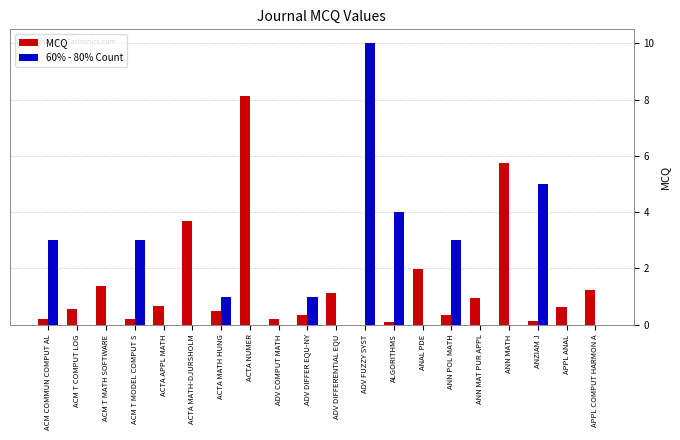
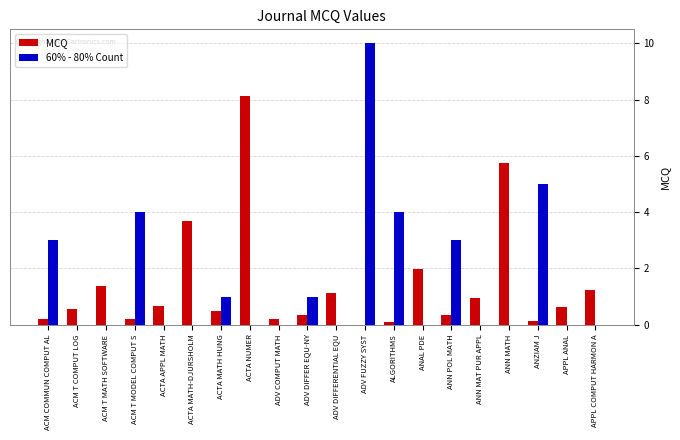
  {
    "MCQ": {
      "ACM COMMUN COMPUT AL": 0.2,
      "ACM T COMPUT LOG": 0.5,
      "ACM T MATH SOFTWARE": 1.4,
      "ACM T MODEL COMPUT S": 0.2,
      "ACTA APPL MATH": 0.7,
      "ACTA MATH-DJURSHOLM": 3.7,
      "ACTA MATH HUNG": 0.5,
      "ACTA NUMER": 8.1,
      "ADV COMPUT MATH": 0.2,
      "ADV DIFFER EQU-NY": 0.3,
      "ADV DIFFERENTIAL EQU": 1.1,
      "ADV FUZZY SYST": 0,
      "ALGORITHMS": 0.1,
      "ANAL PDE": 2,
      "ANN POL MATH": 0.3,
      "ANN MAT PUR APPL": 1,
      "ANN MATH": 5.7,
      "ANZIAM J": 0.1,
      "APPL ANAL": 0.6,
      "APPL COMPUT HARMON A": 1.2
    },
    "60% - 80% Count": {
      "ACM COMMUN COMPUT AL": 3,
      "ACM T COMPUT LOG": 0,
      "ACM T MATH SOFTWARE": 0,
-     "ACM T MODEL COMPUT S": 3,
+     "ACM T MODEL COMPUT S": 4,
      "ACTA APPL MATH": 0,
      "ACTA MATH-DJURSHOLM": 0,
      "ACTA MATH HUNG": 1,
      "ACTA NUMER": 0,
      "ADV COMPUT MATH": 0,
      "ADV DIFFER EQU-NY": 1,
      "ADV DIFFERENTIAL EQU": 0,
      "ADV FUZZY SYST": 10,
      "ALGORITHMS": 4,
      "ANAL PDE": 0,
      "ANN POL MATH": 3,
      "ANN MAT PUR APPL": 0,
      "ANN MATH": 0,
      "ANZIAM J": 5,
      "APPL ANAL": 0,
      "APPL COMPUT HARMON A": 0
    }
  }
